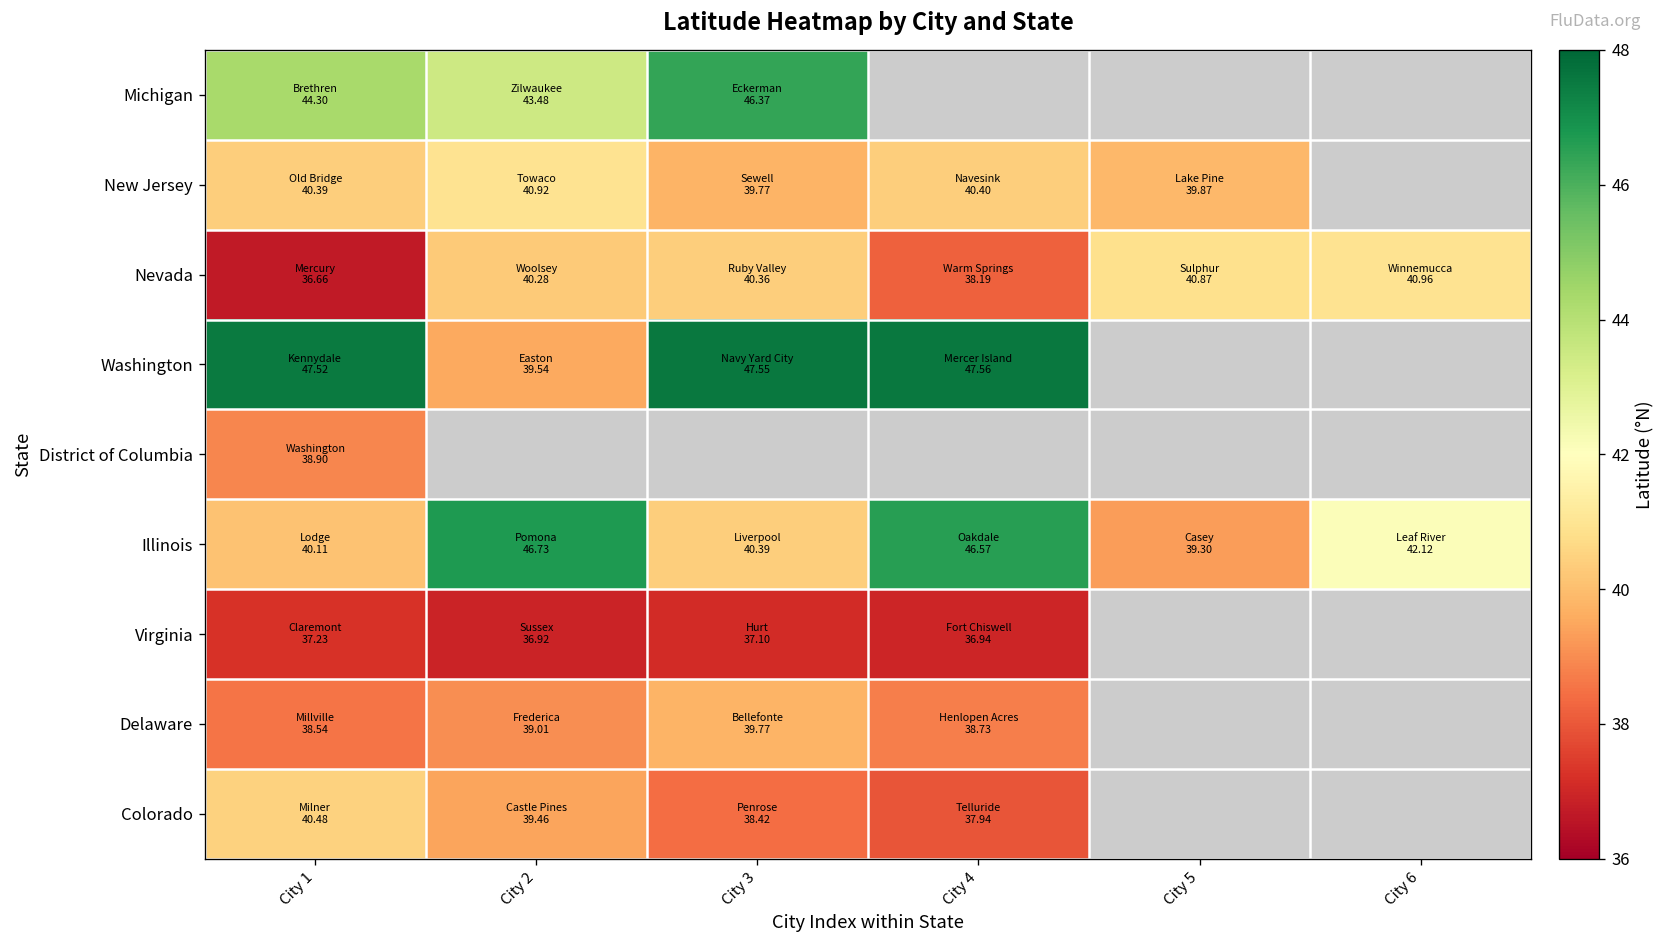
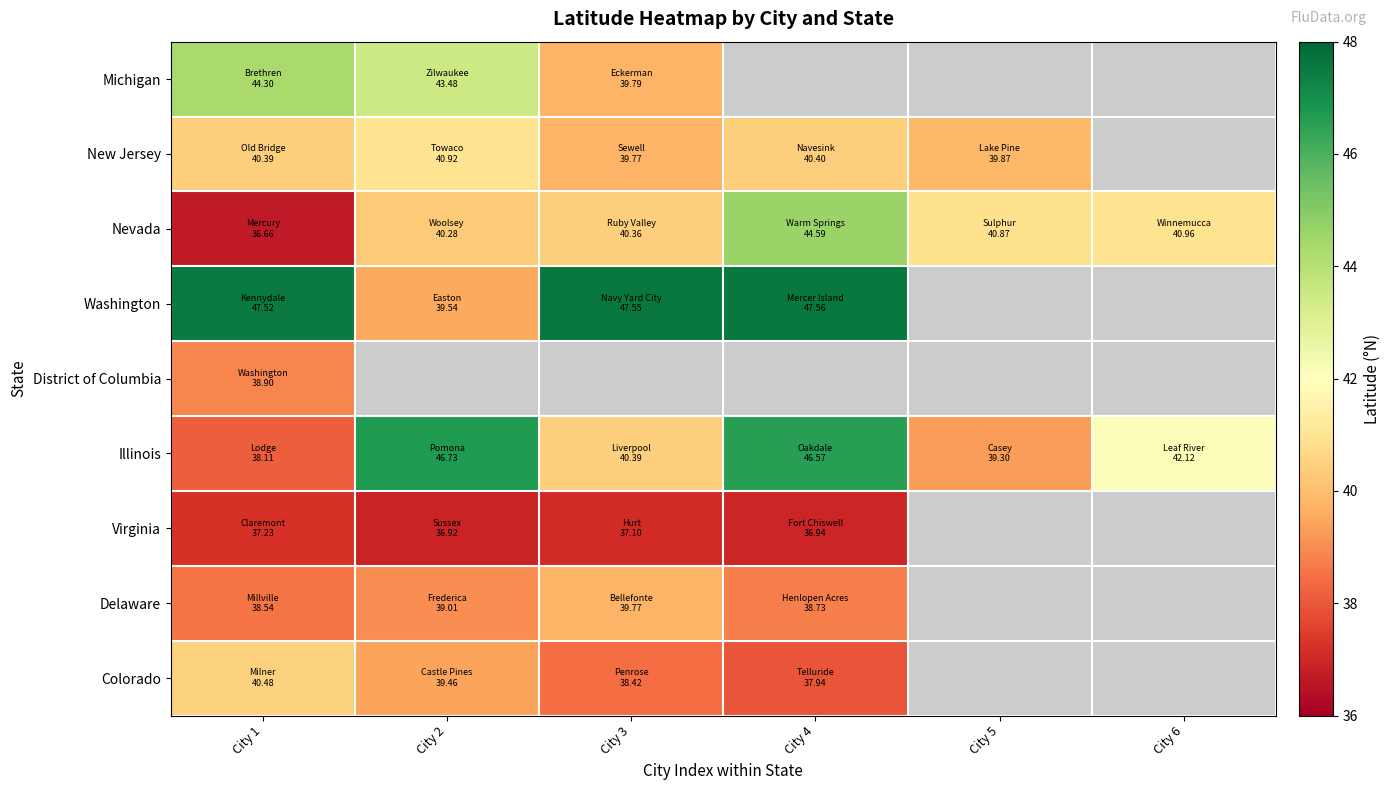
  {
    "Michigan": {
-     "City 3": 46.37
+     "City 3": 39.79
    },
    "Nevada": {
-     "City 4": 38.19
+     "City 4": 44.59
    },
    "Illinois": {
-     "City 1": 40.11
+     "City 1": 38.11
    }
  }
